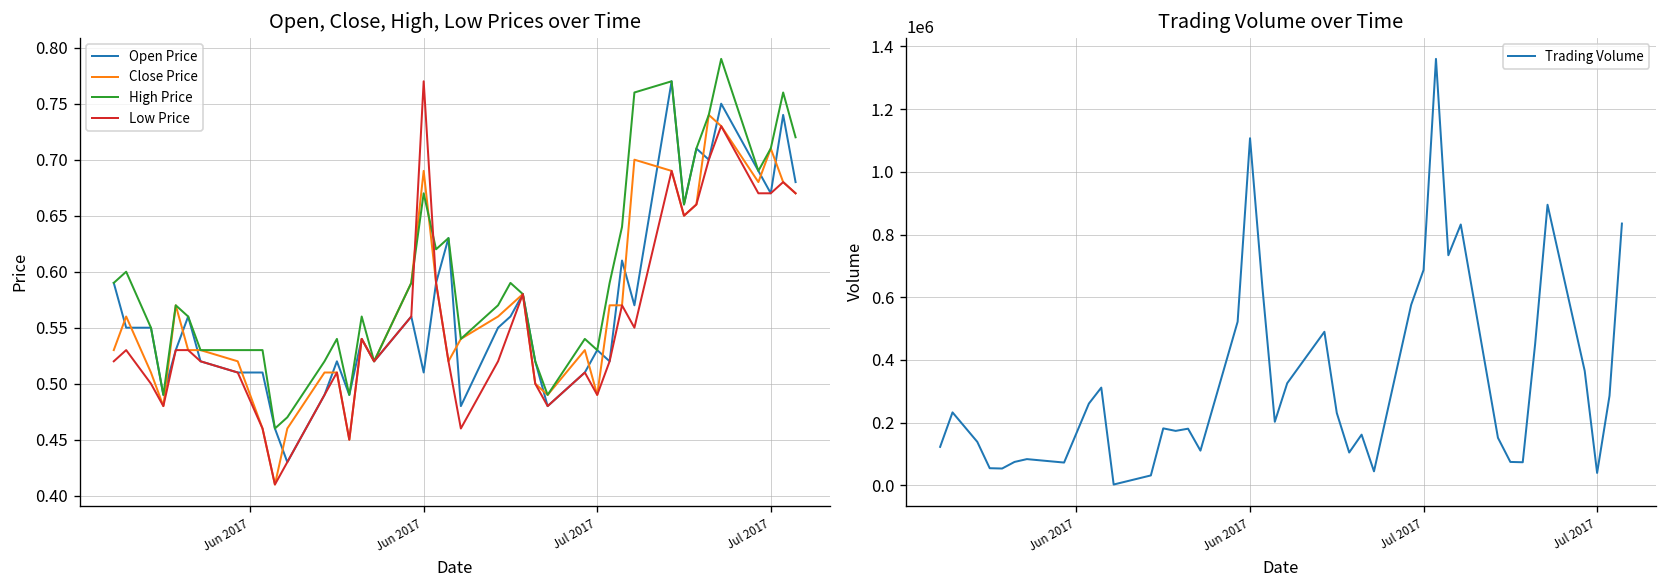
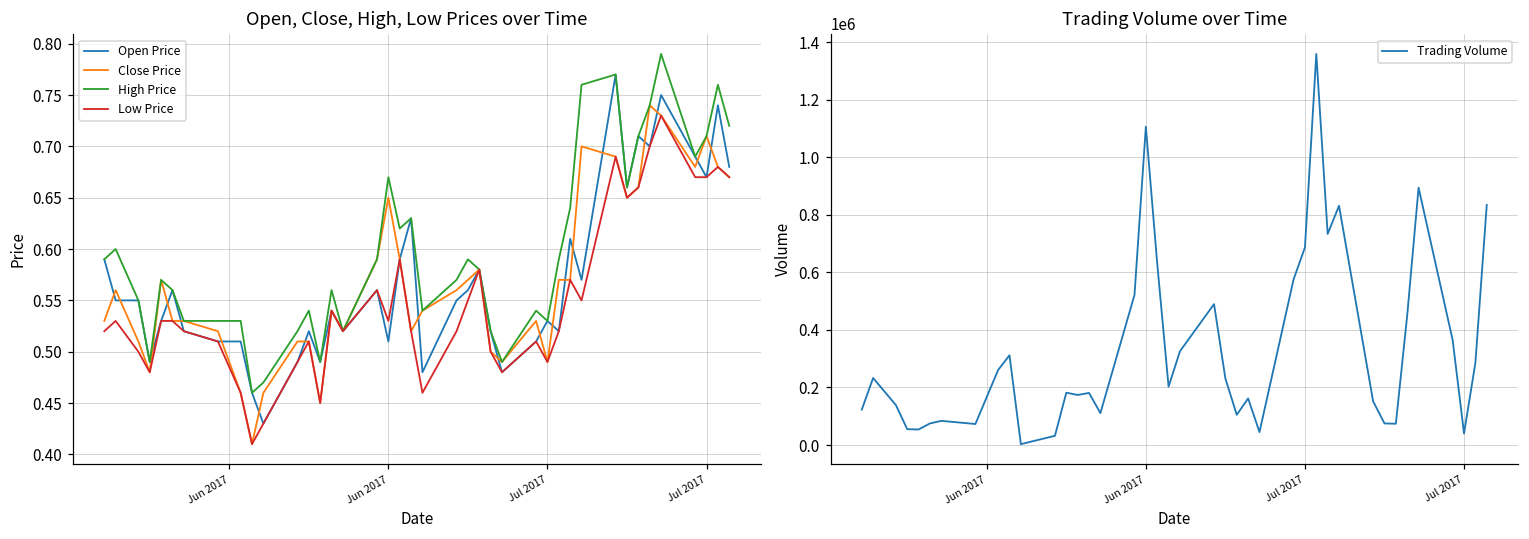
  {
    "Open, Close, High, Low Prices over Time": {
      "Open Price": {
        "Jun 2017": 0.51
      },
      "Close Price": {
-       "Jun 2017": 0.69
+       "Jun 2017": 0.65
      },
      "High Price": {
        "Jun 2017": 0.67
      },
      "Low Price": {
-       "Jun 2017": 0.77
+       "Jun 2017": 0.53
      }
    },
    "Trading Volume over Time": {
      "Jun 2017": 1110000
    }
  }
